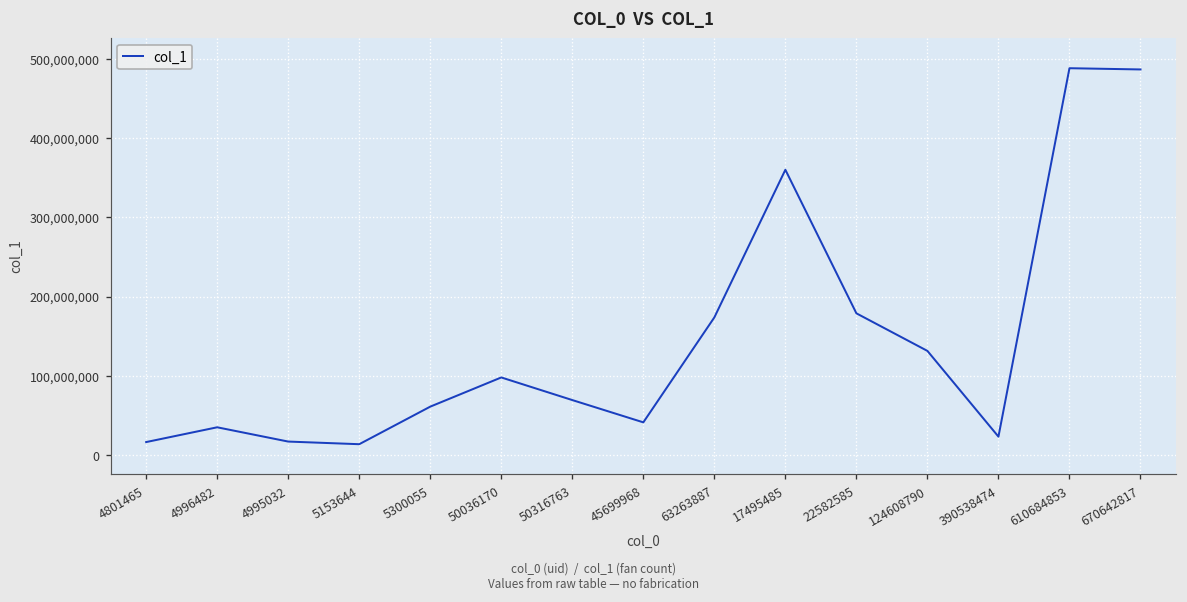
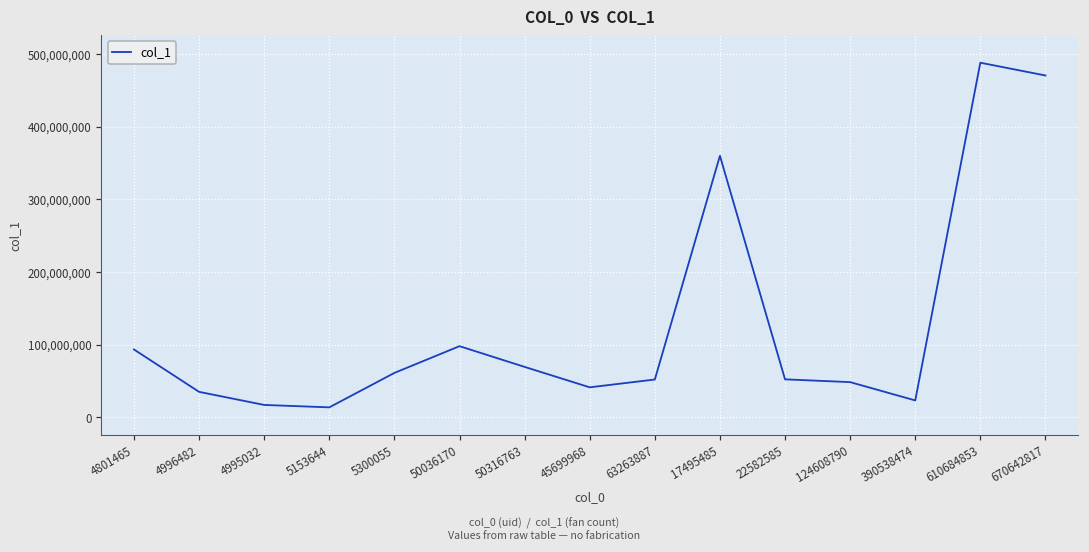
  {
-   "4801465": "20,000,000",
+   "4801465": "90,000,000",
    "4996482": "40,000,000",
    "4995032": "20,000,000",
    "5153644": "10,000,000",
    "5300055": "60,000,000",
    "50036170": "100,000,000",
    "50316763": "70,000,000",
    "45699968": "40,000,000",
-   "63263887": "170,000,000",
+   "63263887": "50,000,000",
    "17495485": "360,000,000",
-   "22582585": "180,000,000",
-   "124608790": "130,000,000",
+   "22582585": "50,000,000",
+   "124608790": "50,000,000",
    "390538474": "20,000,000",
    "610684853": "490,000,000",
-   "670642817": "490,000,000"
+   "670642817": "470,000,000"
  }
